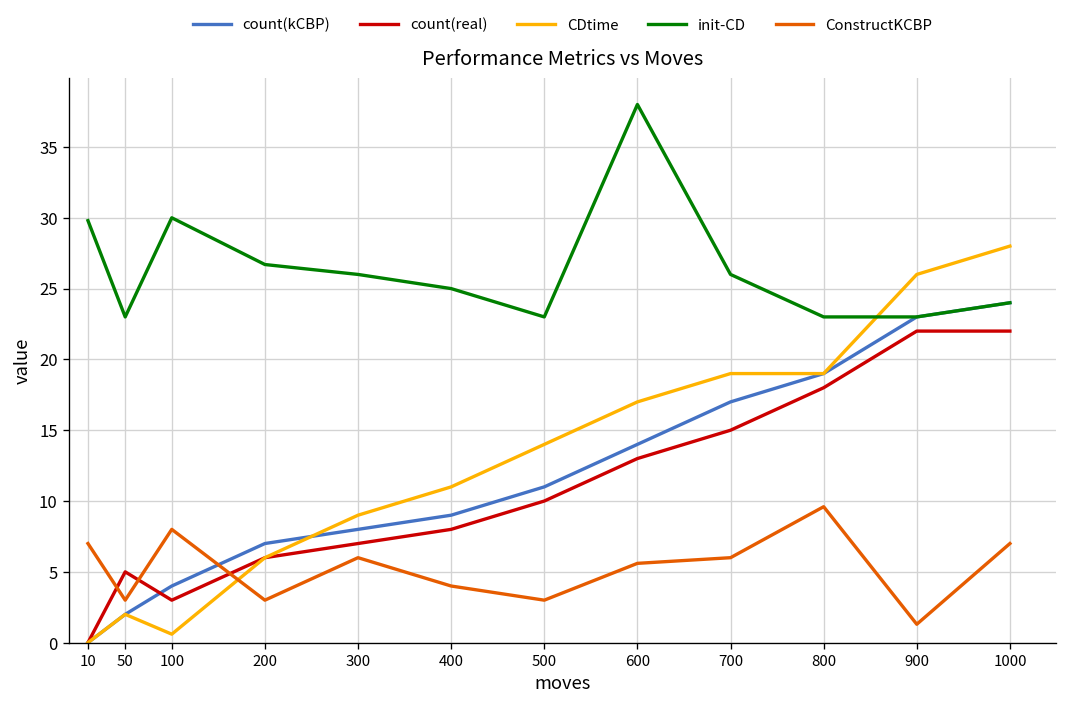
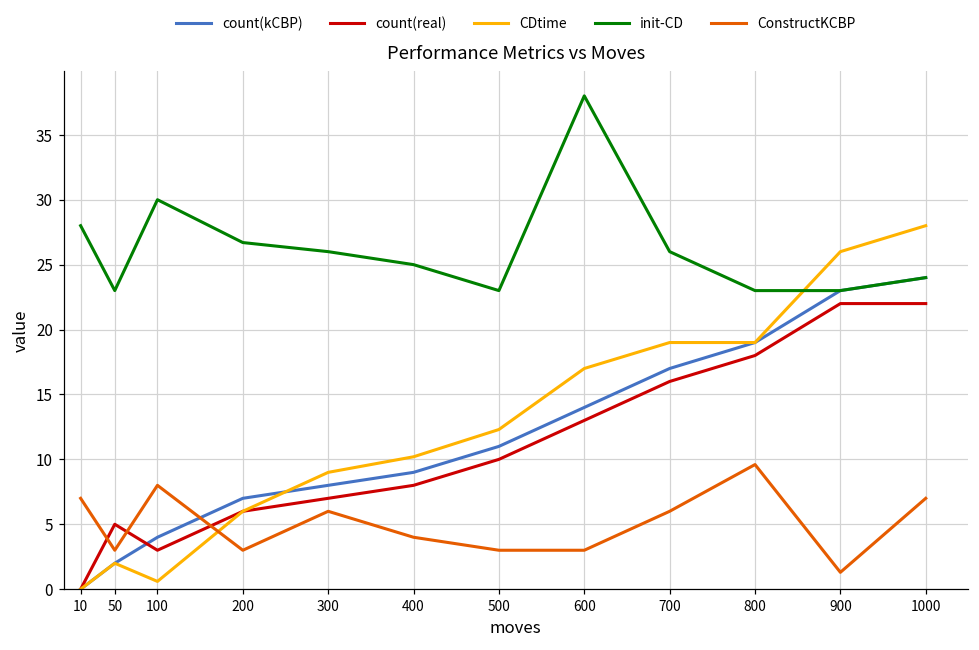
  {
    "count(kCBP)": {
      "100": 4.0,
      "200": 7.0,
      "300": 8.0,
      "400": 9.0,
      "500": 11.0,
      "600": 14.0,
      "700": 17.0
    },
    "count(real)": {
      "50": 5,
      "100": 3,
      "300": 7,
      "400": 8,
      "500": 10,
      "600": 13,
-     "700": 15,
+     "700": 16,
      "800": 18,
      "900": 22,
      "1000": 22
    },
    "CDtime": {
      "100": 0.6,
      "300": 9.0,
-     "400": 11.0,
-     "500": 14.0,
+     "400": 10.2,
+     "500": 12.3,
      "600": 17.0,
      "700": 19.0,
      "900": 26.0,
      "1000": 28.0
    },
    "init-CD": {
-     "10": 29.8,
+     "10": 28.0,
      "50": 23.0,
      "100": 30.0,
      "200": 26.7,
      "300": 26.0,
      "400": 25.0,
      "500": 23.0,
      "600": 38.0,
      "700": 26.0,
      "800": 23.0
    },
    "ConstructKCBP": {
      "10": 7.0,
      "50": 3.0,
      "100": 8.0,
      "200": 3.0,
      "300": 6.0,
      "400": 4.0,
      "500": 3.0,
-     "600": 5.6,
+     "600": 3.0,
      "700": 6.0,
      "800": 9.6,
      "900": 1.3,
      "1000": 7.0
    }
  }
